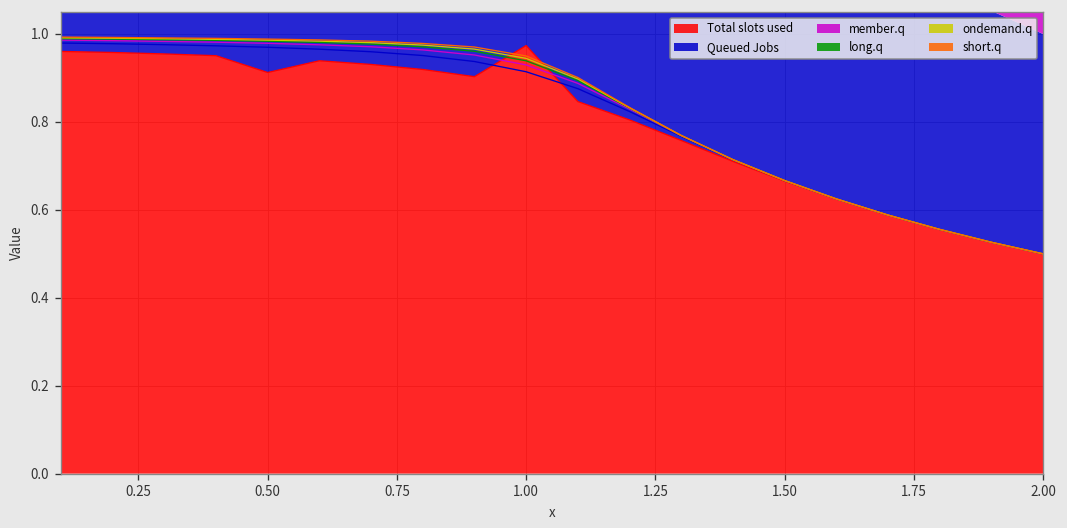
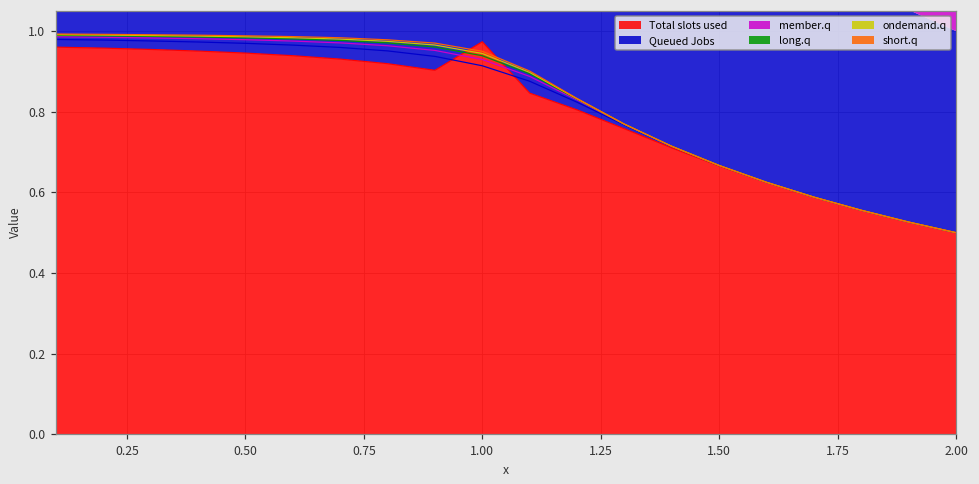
  {
    "Total slots used": {
-     "0.50": 0.91,
+     "0.50": 0.95,
      "1.00": 0.97
    }
  }
